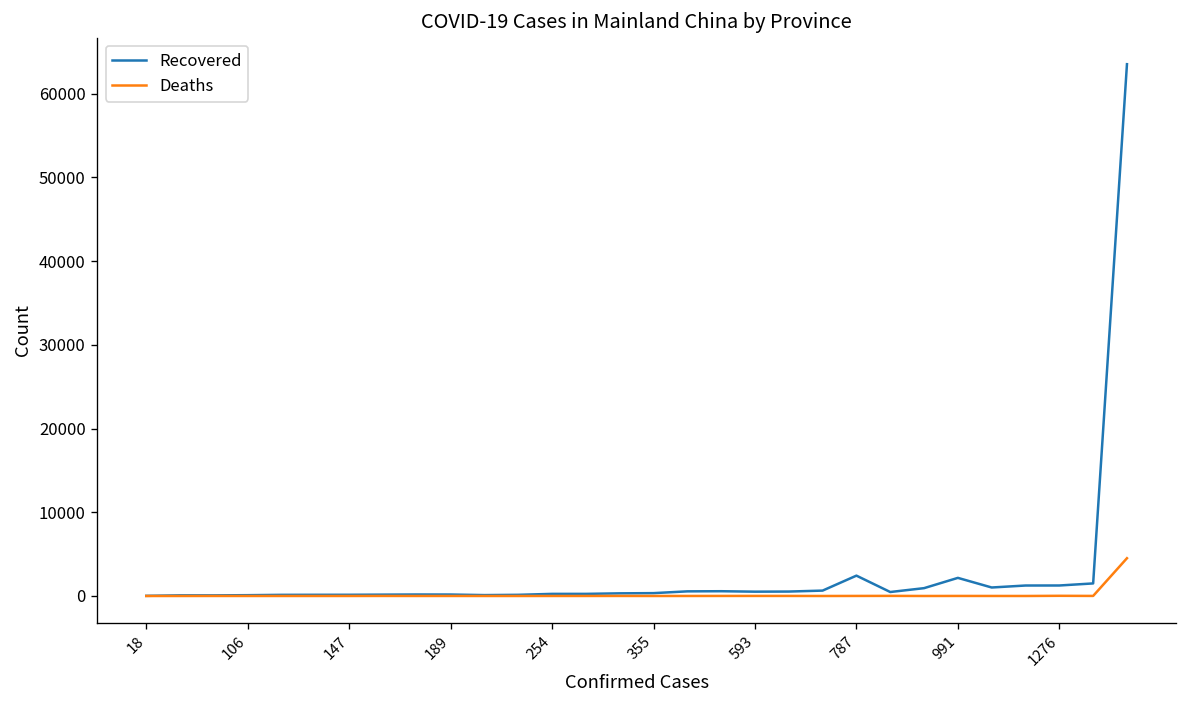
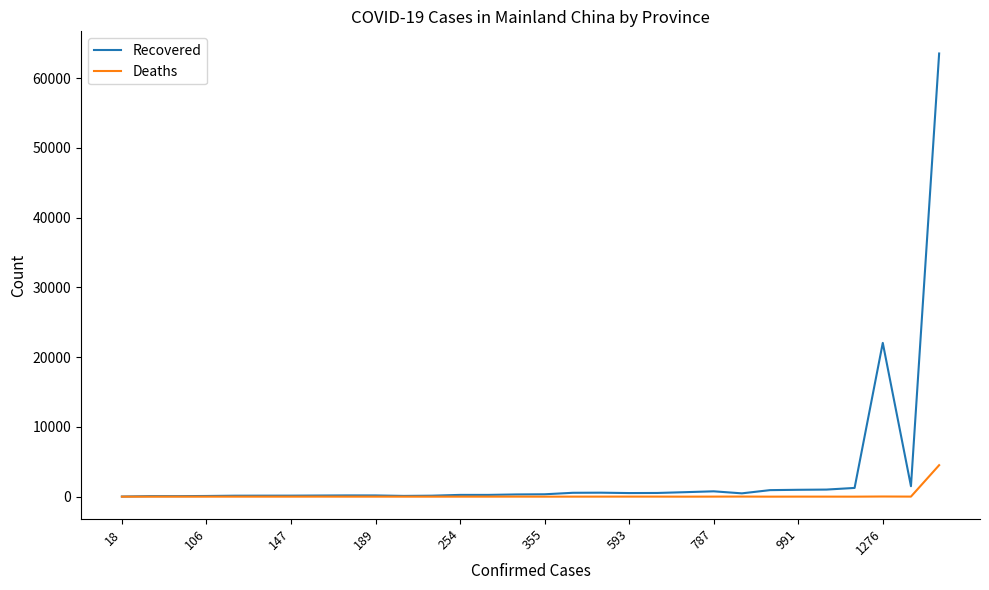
  {
    "Recovered": {
      "593": 1000,
-     "787": 2000,
-     "991": 2000,
-     "1276": 1000
+     "787": 1000,
+     "991": 1000,
+     "1276": 22000
    },
    "Deaths": {
      "593": 0,
      "787": 0,
      "991": 0,
      "1276": 0
    }
  }
